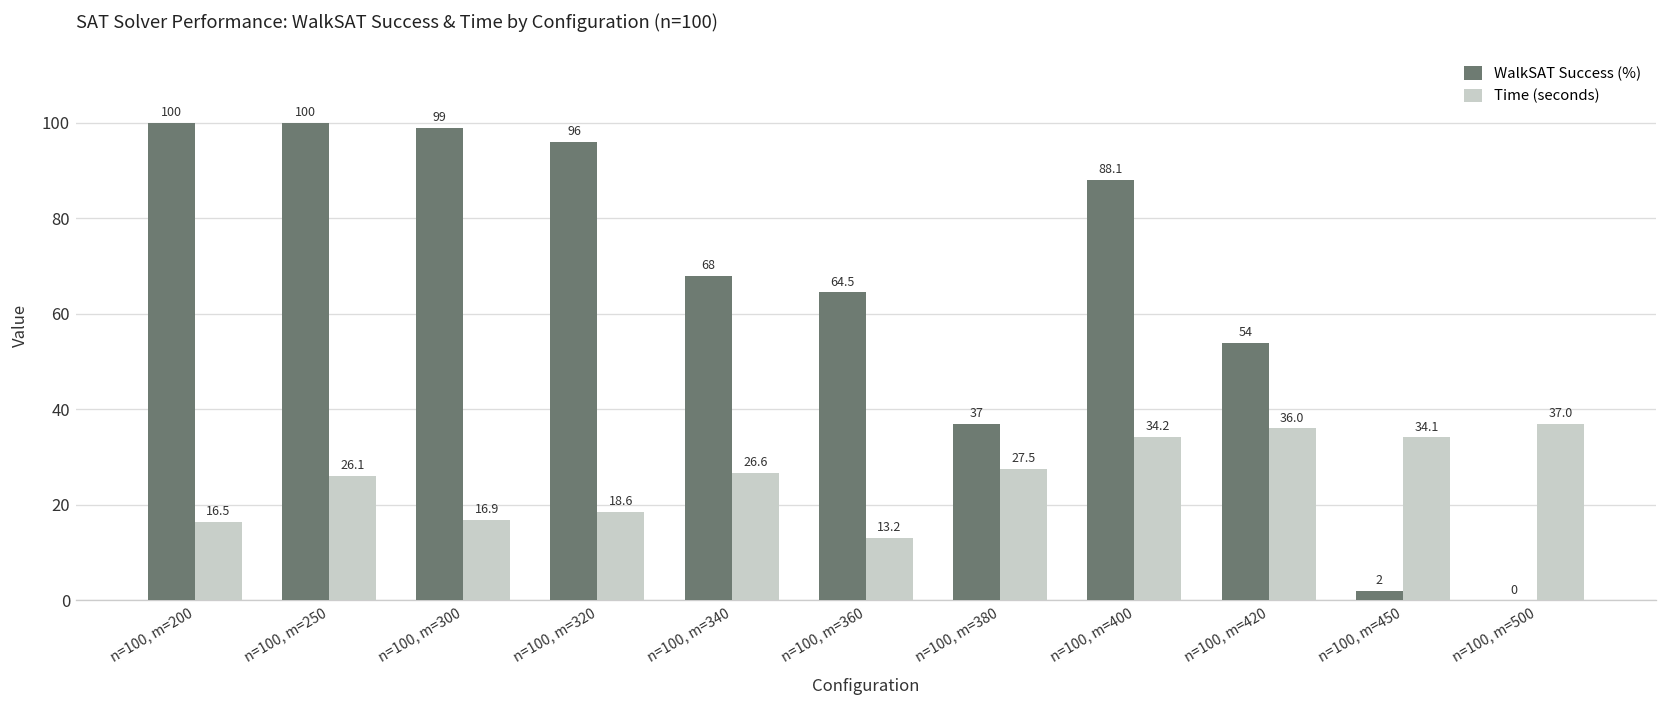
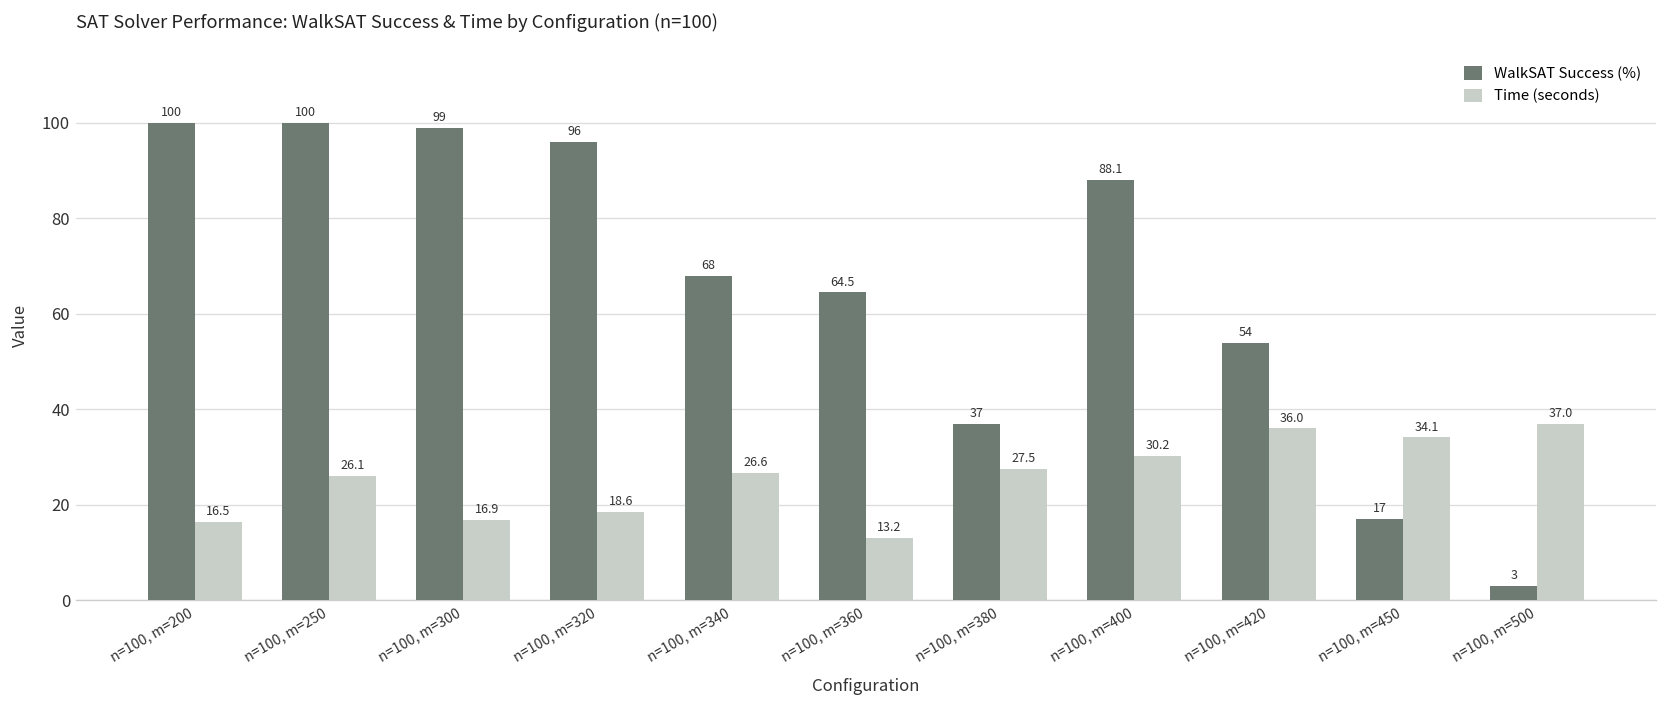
  {
    "WalkSAT Success (%)": {
      "n=100, m=200": 100,
      "n=100, m=250": 100,
      "n=100, m=300": 99,
      "n=100, m=320": 96,
      "n=100, m=340": 68,
      "n=100, m=360": 64.5,
      "n=100, m=380": 37,
      "n=100, m=400": 88.1,
      "n=100, m=420": 54,
-     "n=100, m=450": 2,
-     "n=100, m=500": 0
+     "n=100, m=450": 17,
+     "n=100, m=500": 3
    },
    "Time (seconds)": {
      "n=100, m=200": 16.5,
      "n=100, m=250": 26.1,
      "n=100, m=300": 16.9,
      "n=100, m=320": 18.6,
      "n=100, m=340": 26.6,
      "n=100, m=360": 13.2,
      "n=100, m=380": 27.5,
-     "n=100, m=400": 34.2,
+     "n=100, m=400": 30.2,
      "n=100, m=420": 36.0,
      "n=100, m=450": 34.1,
      "n=100, m=500": 37.0
    }
  }
